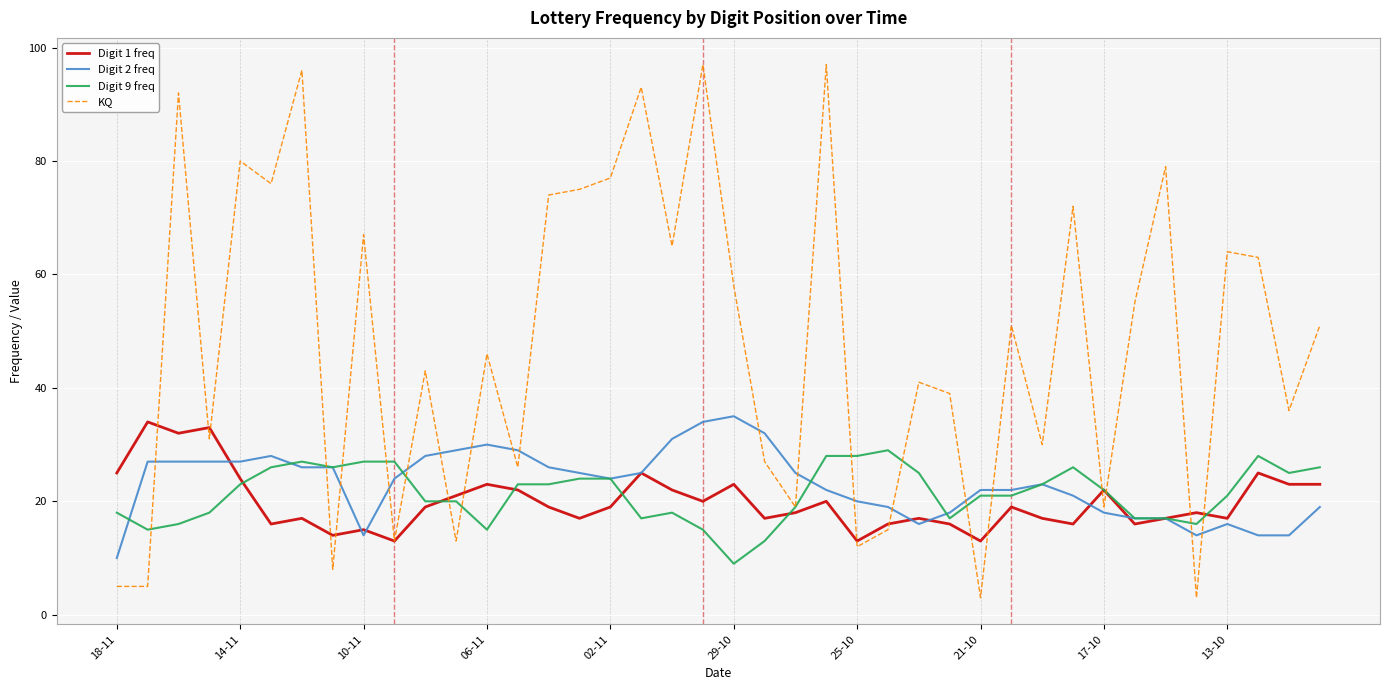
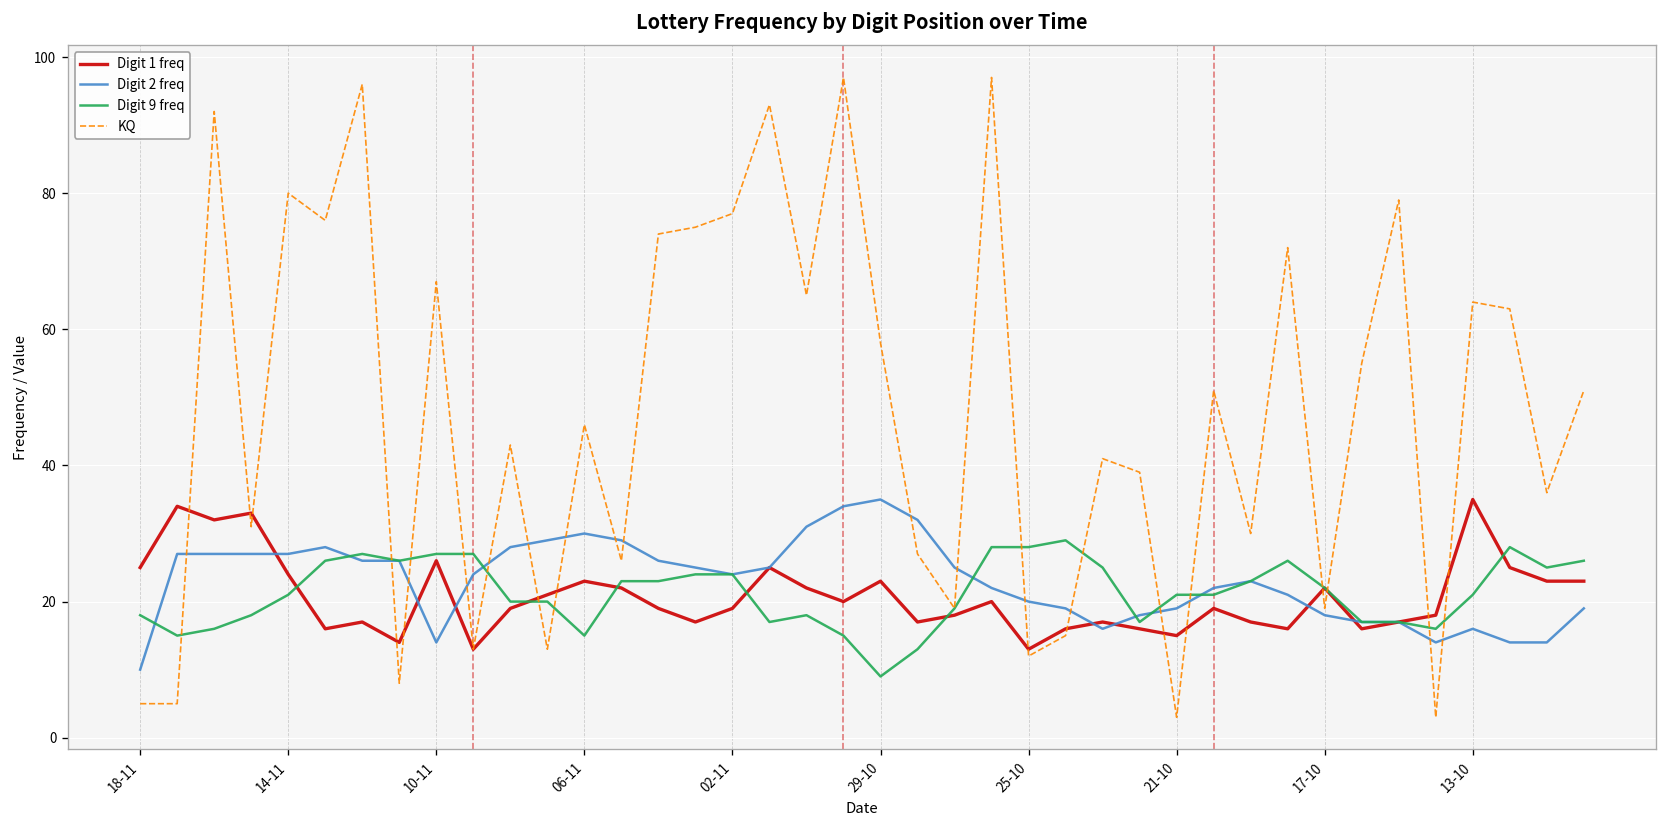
  {
    "Digit 1 freq": {
      "18-11": 25,
      "14-11": 24,
-     "10-11": 15,
+     "10-11": 26,
      "06-11": 23,
      "02-11": 19,
      "29-10": 23,
      "25-10": 13,
-     "21-10": 13,
-     "13-10": 17
+     "21-10": 15,
+     "13-10": 35
    },
    "Digit 2 freq": {
      "18-11": 10,
      "14-11": 27,
      "10-11": 14,
      "06-11": 30,
      "29-10": 35,
      "25-10": 20,
-     "21-10": 22,
+     "21-10": 19,
      "17-10": 18,
      "13-10": 16
    },
    "Digit 9 freq": {
      "18-11": 18,
-     "14-11": 23,
+     "14-11": 21,
      "10-11": 27,
      "06-11": 15,
      "29-10": 9,
      "25-10": 28,
      "21-10": 21,
      "13-10": 21
    },
    "KQ": {
      "18-11": 5,
      "14-11": 80,
      "10-11": 67,
      "06-11": 46,
      "02-11": 77,
      "29-10": 58,
      "25-10": 12,
      "21-10": 3,
      "17-10": 19,
      "13-10": 64
    }
  }
